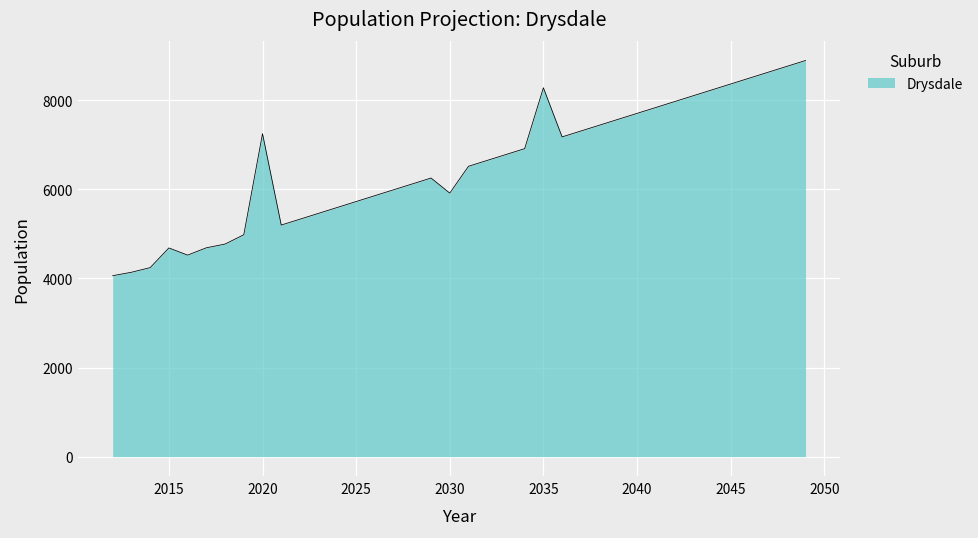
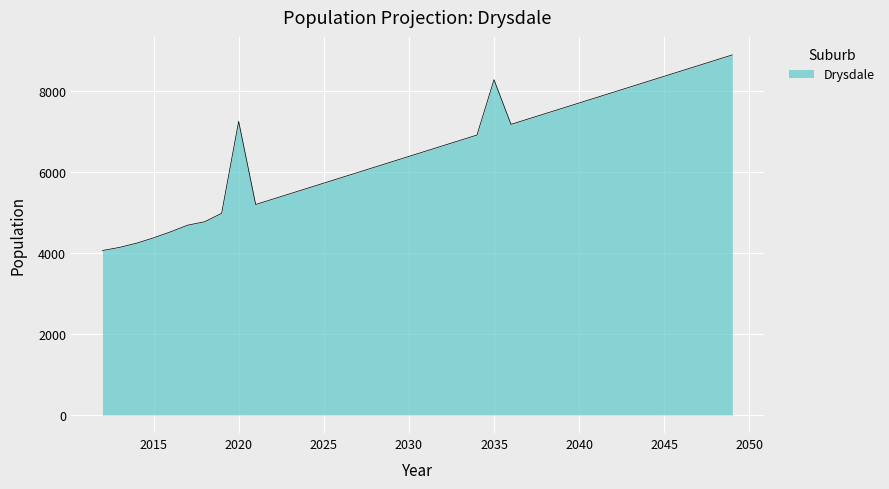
  {
-   "2015": 4700,
+   "2015": 4400,
    "2020": 7300,
    "2025": 5700,
-   "2030": 5900,
+   "2030": 6400,
    "2035": 8300,
    "2040": 7700,
    "2045": 8400
  }
